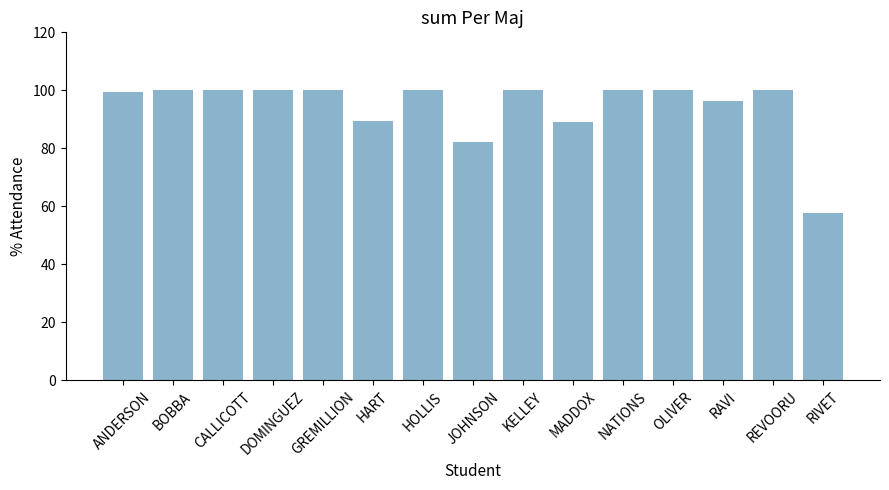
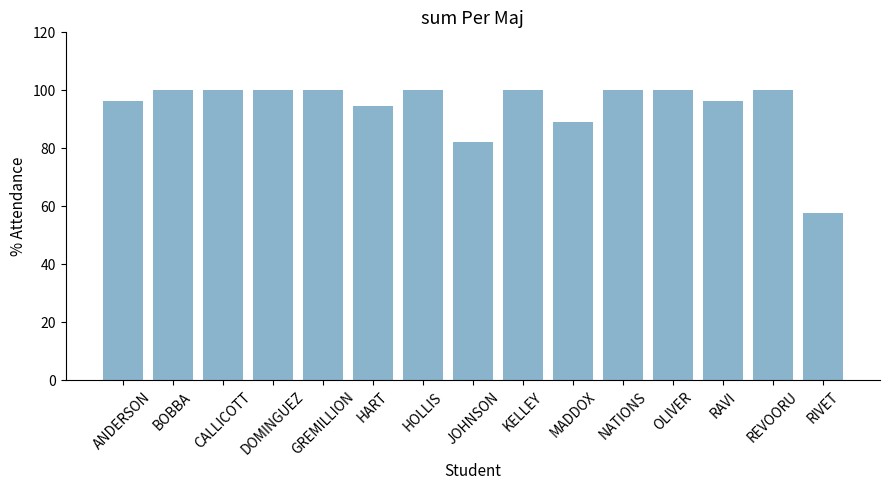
  {
-   "ANDERSON": 99,
+   "ANDERSON": 96,
    "BOBBA": 100,
    "CALLICOTT": 100,
    "DOMINGUEZ": 100,
    "GREMILLION": 100,
-   "HART": 89,
+   "HART": 95,
    "HOLLIS": 100,
    "JOHNSON": 82,
    "KELLEY": 100,
    "MADDOX": 89,
    "NATIONS": 100,
    "OLIVER": 100,
    "RAVI": 96,
    "REVOORU": 100,
    "RIVET": 58
  }
